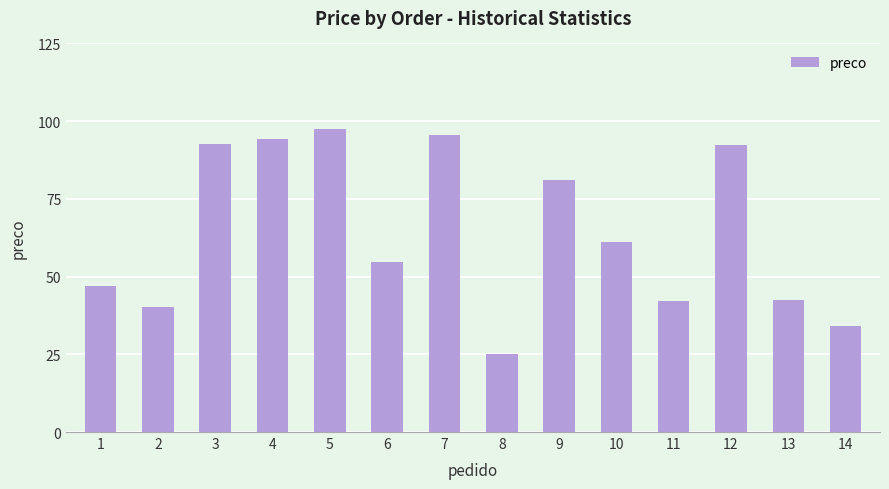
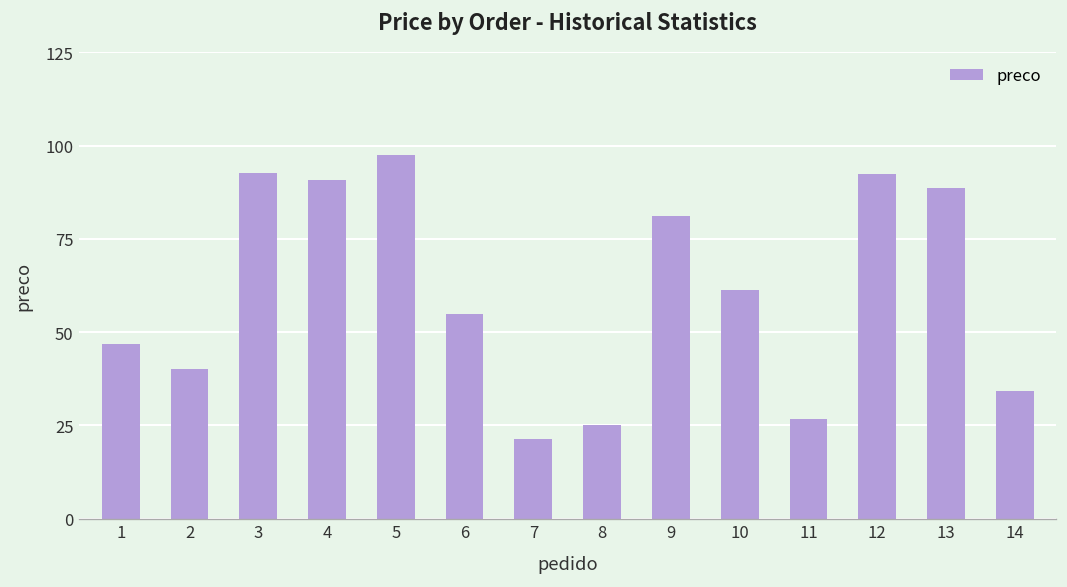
  {
    "1": 47,
    "2": 40,
    "3": 93,
-   "4": 94,
+   "4": 91,
    "5": 97,
    "6": 55,
-   "7": 96,
+   "7": 21,
    "8": 25,
    "9": 81,
    "10": 61,
-   "11": 42,
+   "11": 27,
    "12": 92,
-   "13": 43,
+   "13": 89,
    "14": 34
  }
